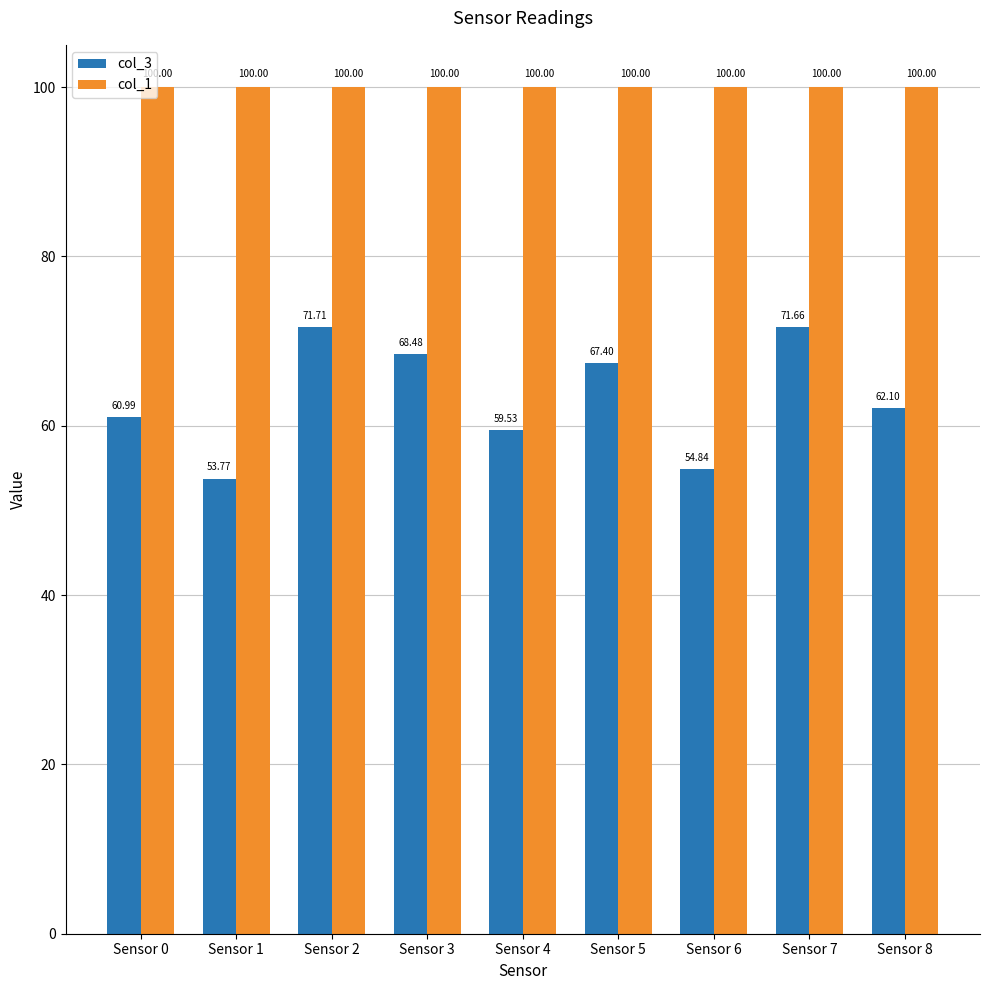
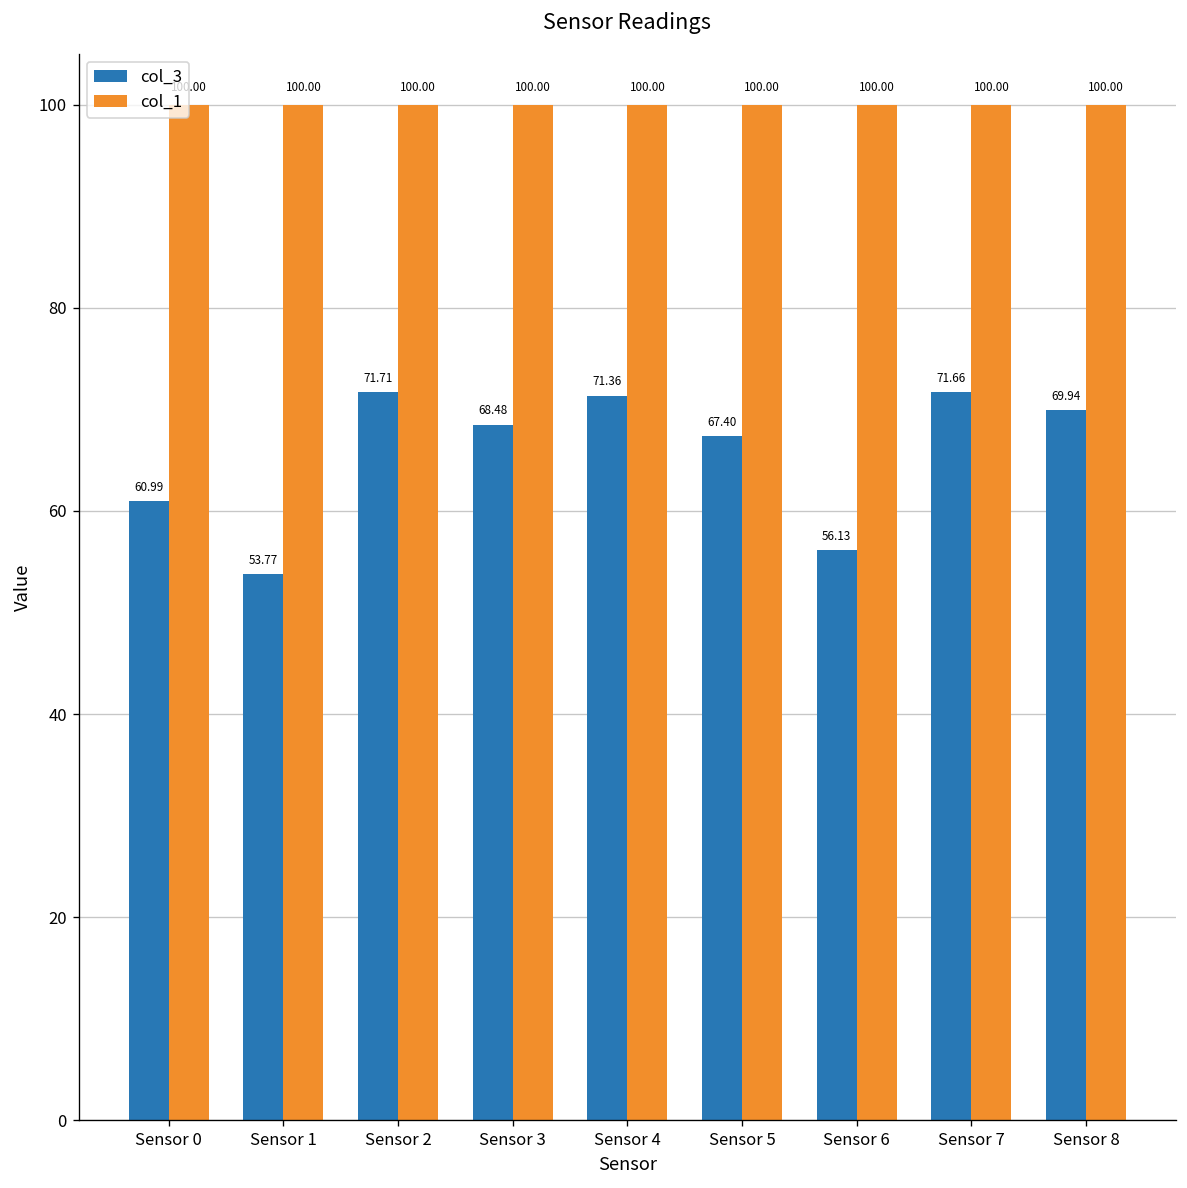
  {
    "col_3": {
      "Sensor 0": 60.99,
      "Sensor 1": 53.77,
      "Sensor 2": 71.71,
      "Sensor 3": 68.48,
-     "Sensor 4": 59.53,
+     "Sensor 4": 71.36,
      "Sensor 5": 67.40,
-     "Sensor 6": 54.84,
+     "Sensor 6": 56.13,
      "Sensor 7": 71.66,
-     "Sensor 8": 62.10
+     "Sensor 8": 69.94
    },
    "col_1": {
      "Sensor 1": 100.00,
      "Sensor 2": 100.00,
      "Sensor 3": 100.00,
      "Sensor 4": 100.00,
      "Sensor 5": 100.00,
      "Sensor 6": 100.00,
      "Sensor 7": 100.00,
      "Sensor 8": 100.00
    }
  }
